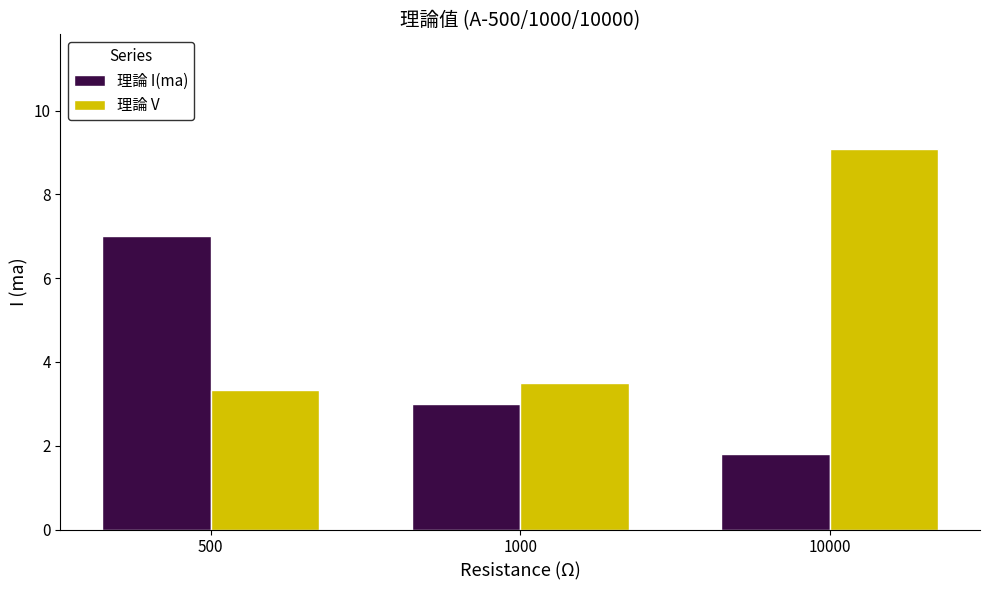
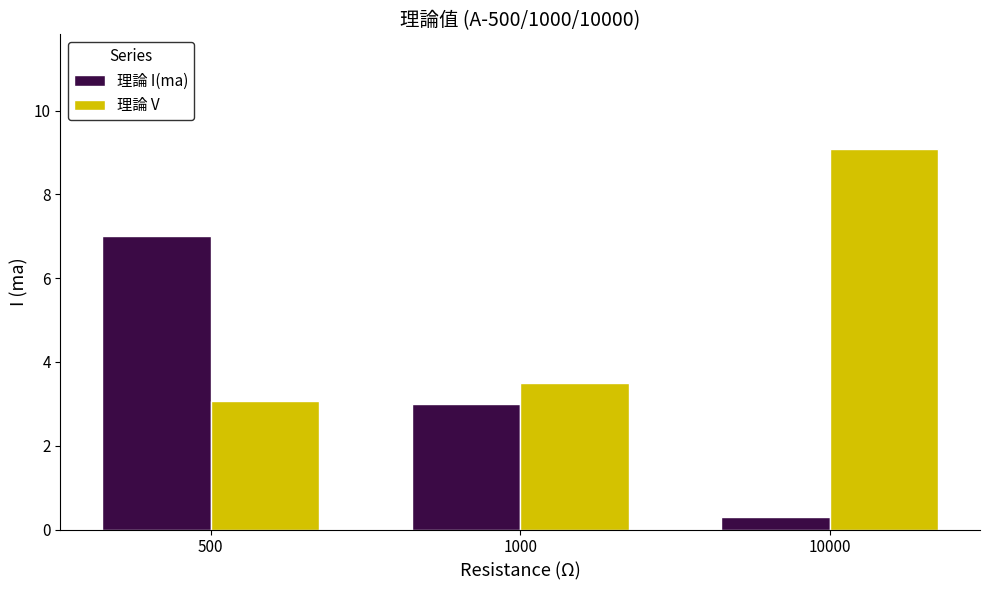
  {
    "理論 I(ma)": {
      "500": 7.0,
      "1000": 3.0,
-     "10000": 1.8
+     "10000": 0.3
    },
    "理論 V": {
-     "500": 3.3,
+     "500": 3.1,
      "1000": 3.5,
      "10000": 9.1
    }
  }
